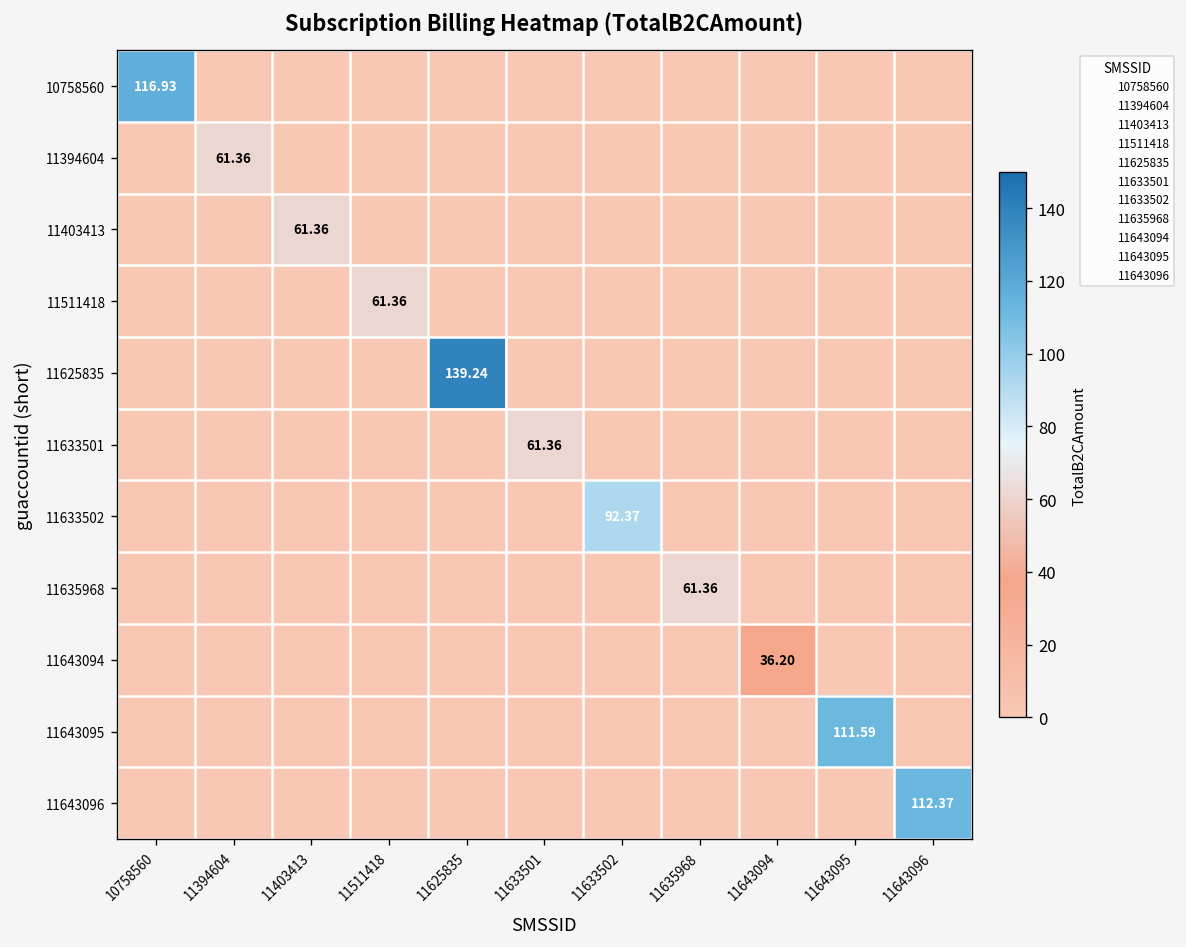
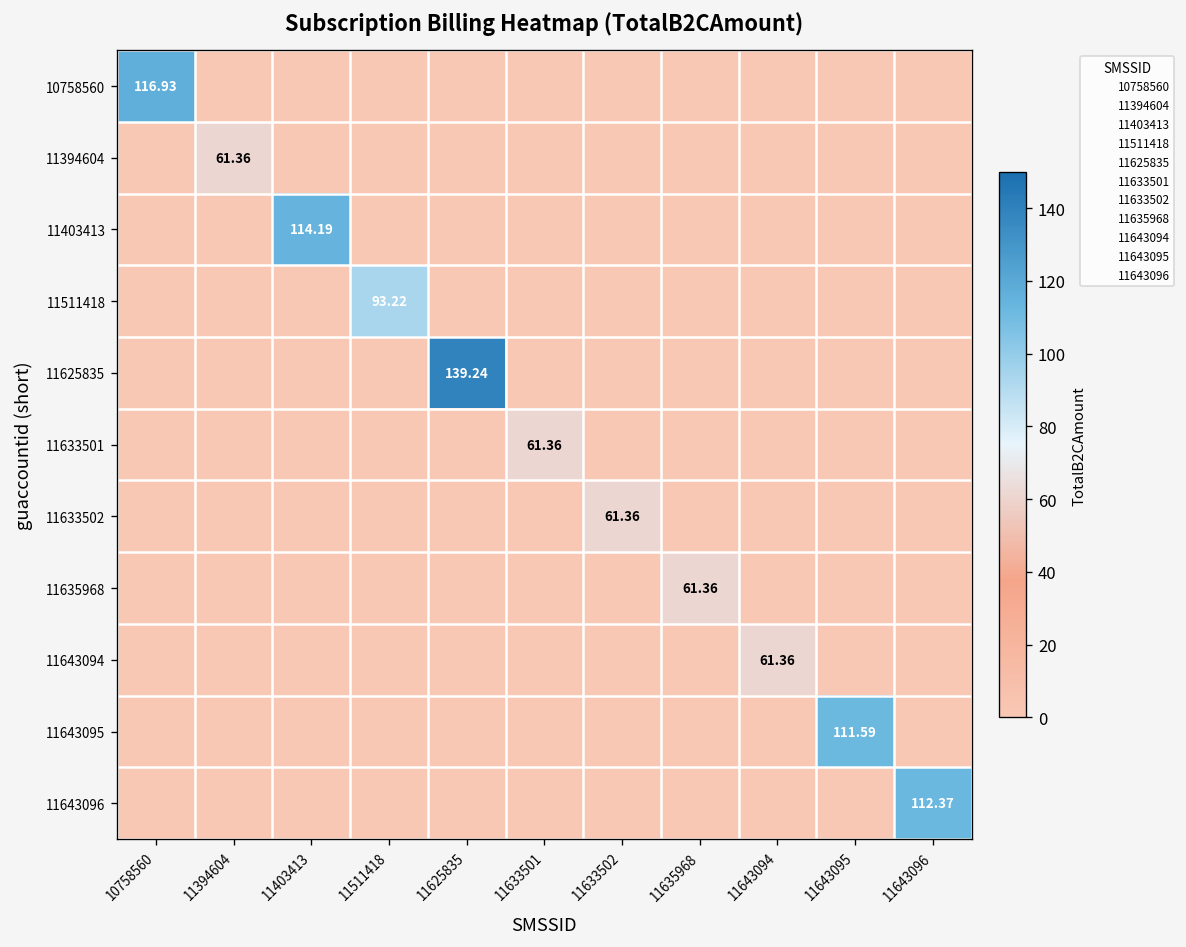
  {
    "10758560": {
      "10758560": 116.93
    },
    "11394604": {
      "11394604": 61.36
    },
    "11403413": {
-     "11403413": 61.36
+     "11403413": 114.19
    },
    "11511418": {
-     "11511418": 61.36
+     "11511418": 93.22
    },
    "11625835": {
      "11625835": 139.24
    },
    "11633501": {
      "11633501": 61.36
    },
    "11633502": {
-     "11633502": 92.37
+     "11633502": 61.36
    },
    "11635968": {
      "11635968": 61.36
    },
    "11643094": {
-     "11643094": 36.20
+     "11643094": 61.36
    },
    "11643095": {
      "11643095": 111.59
    },
    "11643096": {
      "11643096": 112.37
    }
  }
